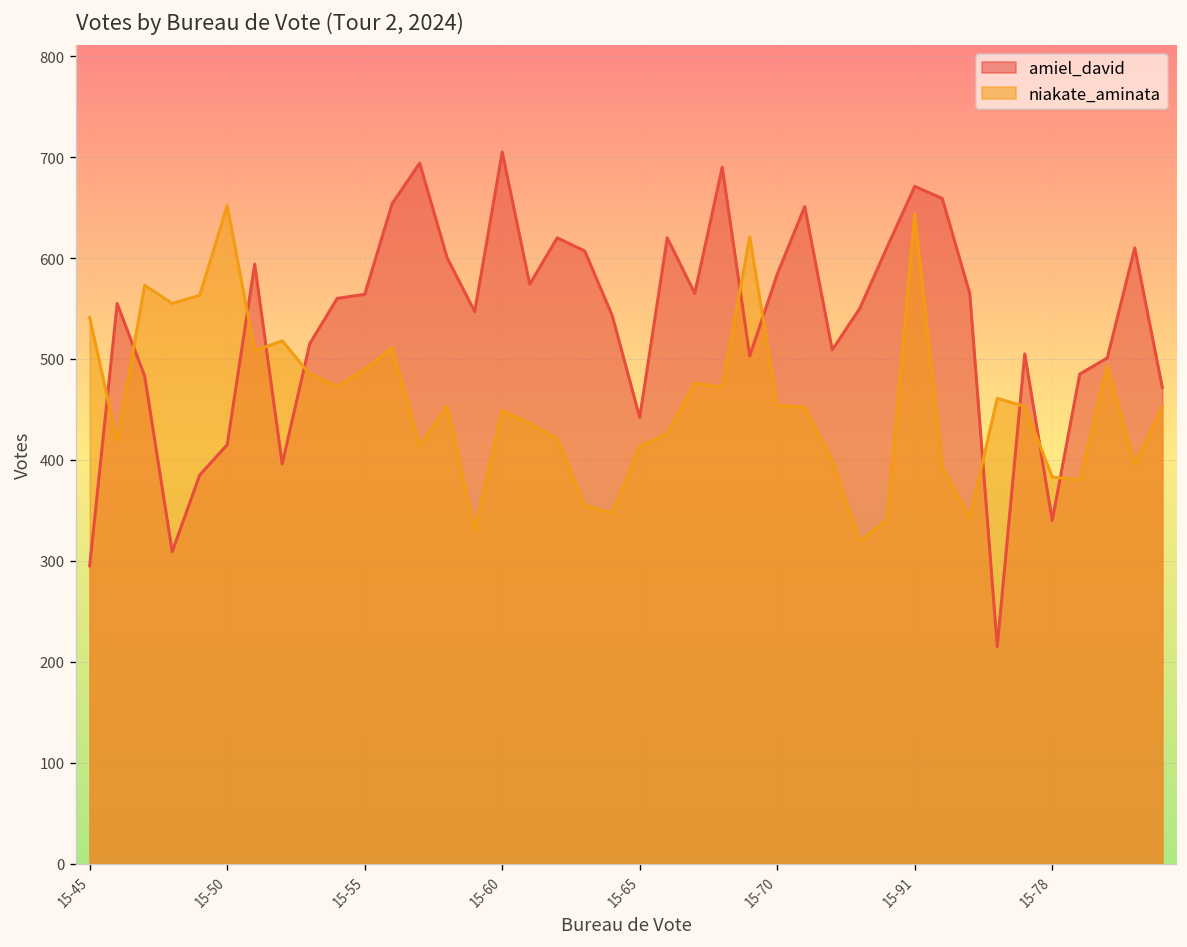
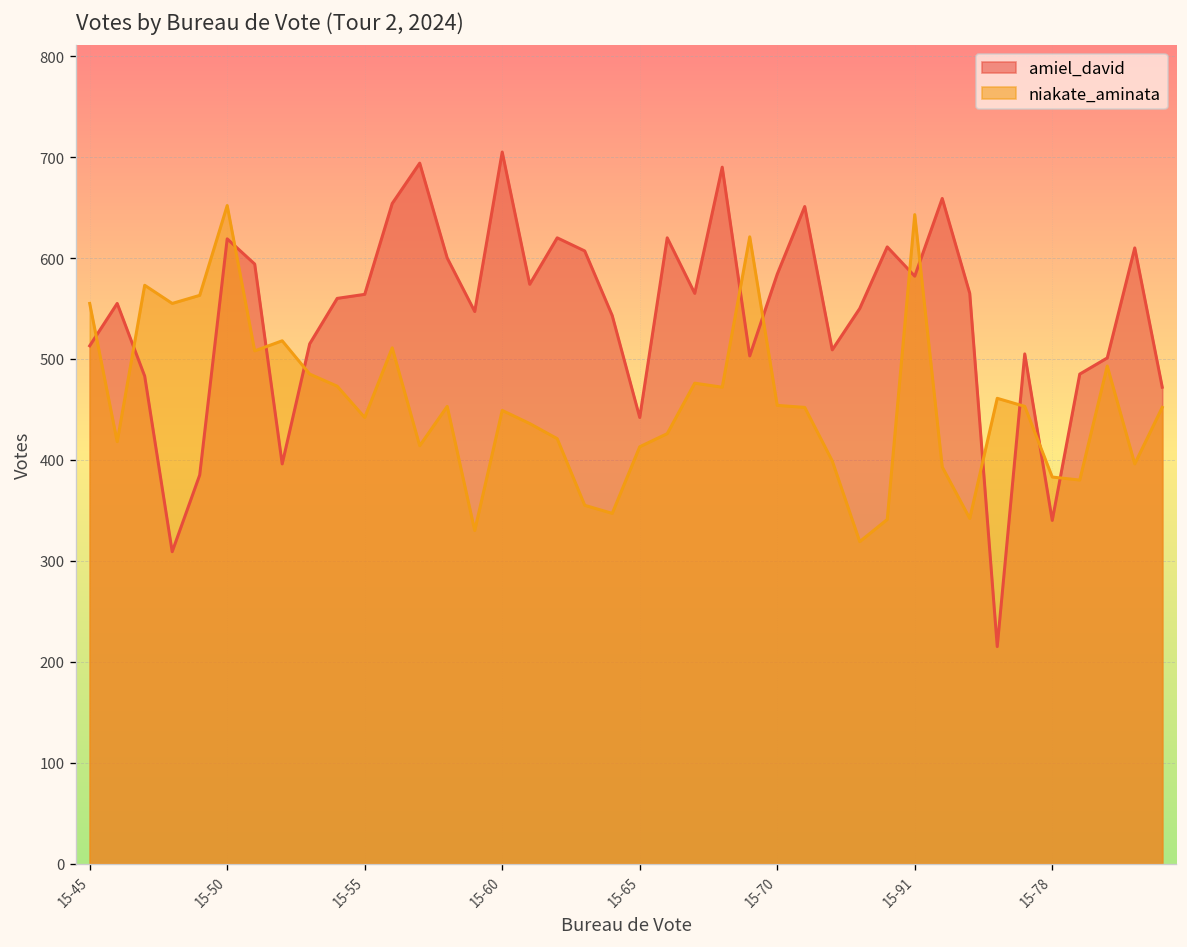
  {
    "amiel_david": {
-     "15-45": 300,
-     "15-50": 420,
+     "15-45": 510,
+     "15-50": 620,
      "15-55": 560,
      "15-60": 710,
      "15-65": 440,
      "15-70": 580,
-     "15-91": 670,
+     "15-91": 580,
      "15-78": 340
    },
    "niakate_aminata": {
-     "15-45": 540,
+     "15-45": 560,
      "15-50": 650,
-     "15-55": 490,
+     "15-55": 440,
      "15-60": 450,
      "15-65": 410,
      "15-70": 450,
      "15-91": 640,
      "15-78": 380
    }
  }
